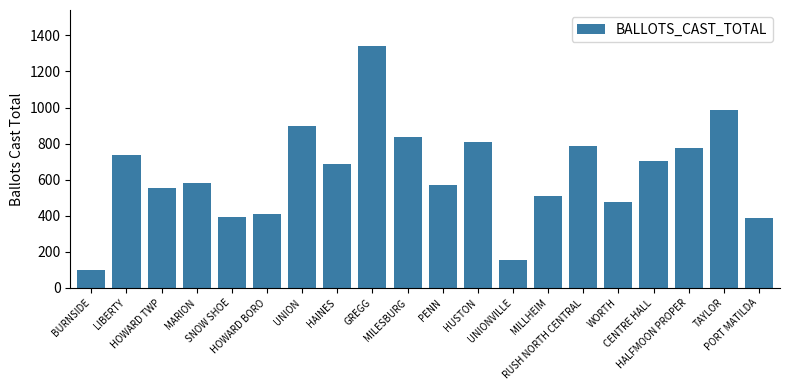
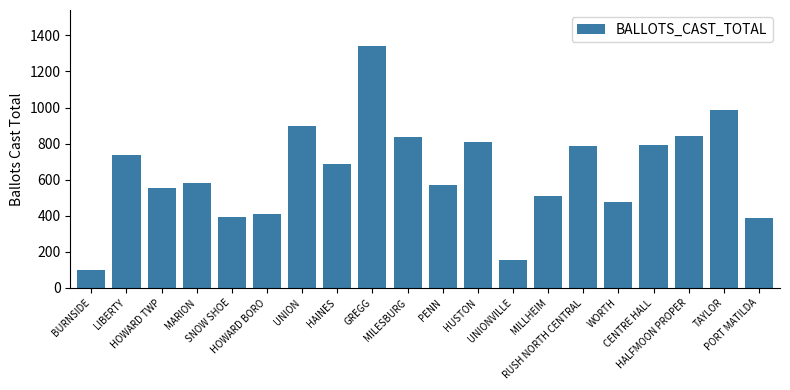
  {
    "BURNSIDE": 100,
    "LIBERTY": 740,
    "HOWARD TWP": 560,
    "MARION": 580,
    "SNOW SHOE": 390,
    "HOWARD BORO": 410,
    "UNION": 900,
    "HAINES": 690,
    "GREGG": 1340,
    "MILESBURG": 840,
    "PENN": 570,
    "HUSTON": 810,
    "UNIONVILLE": 150,
    "MILLHEIM": 510,
    "RUSH NORTH CENTRAL": 790,
    "WORTH": 480,
-   "CENTRE HALL": 700,
-   "HALFMOON PROPER": 770,
+   "CENTRE HALL": 790,
+   "HALFMOON PROPER": 840,
    "TAYLOR": 990,
    "PORT MATILDA": 390
  }
